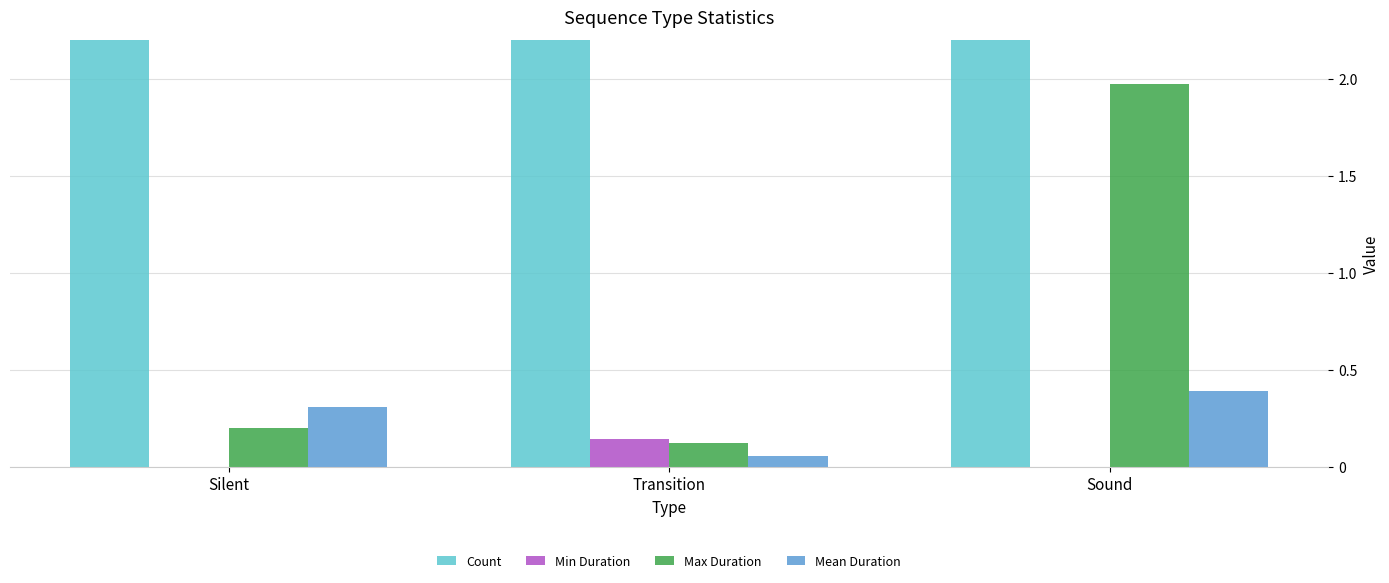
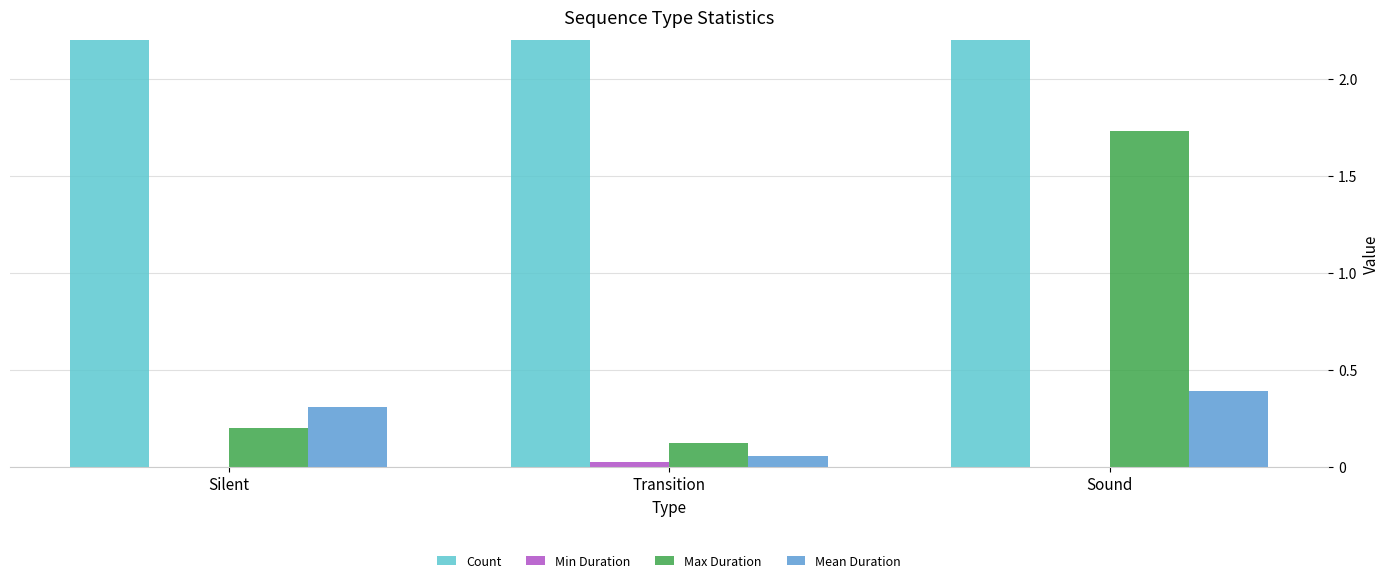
  {
    "Min Duration": {
      "Silent": 0.00,
-     "Transition": 0.15,
+     "Transition": 0.02,
      "Sound": 0.00
    },
    "Max Duration": {
      "Silent": 0.20,
      "Transition": 0.12,
-     "Sound": 1.97
+     "Sound": 1.73
    }
  }
